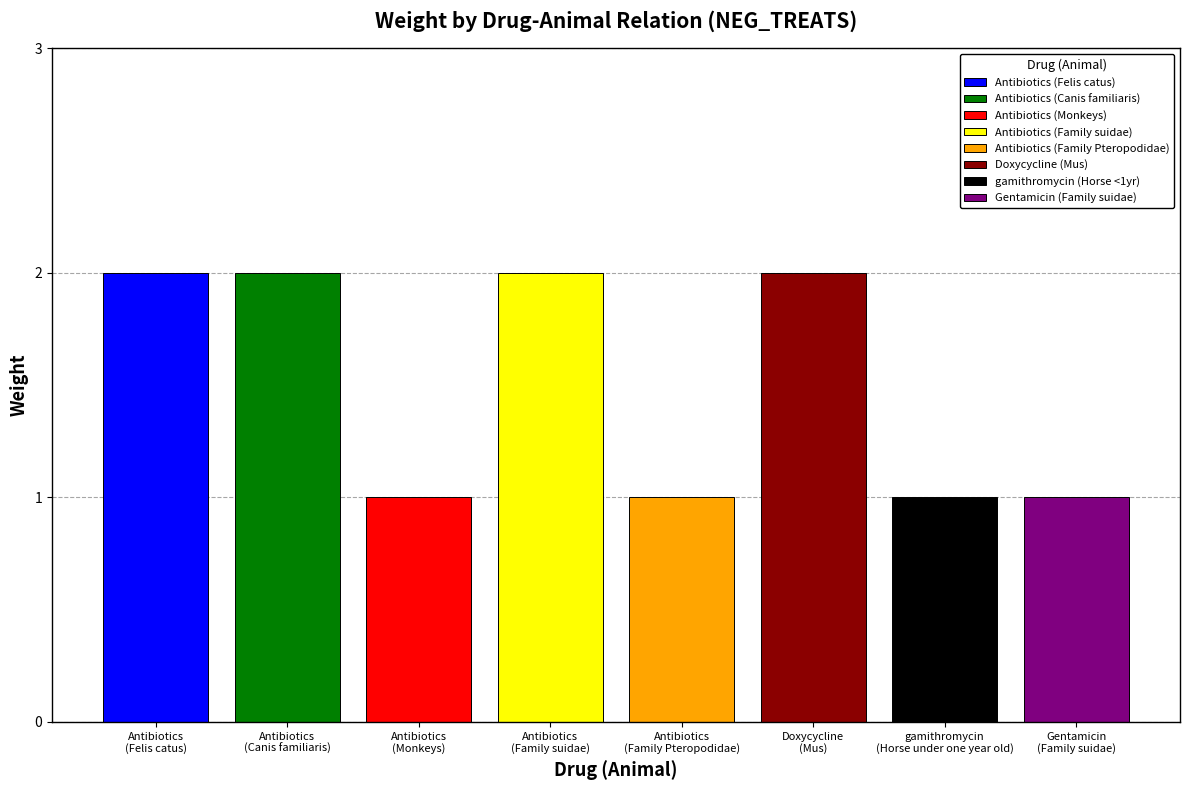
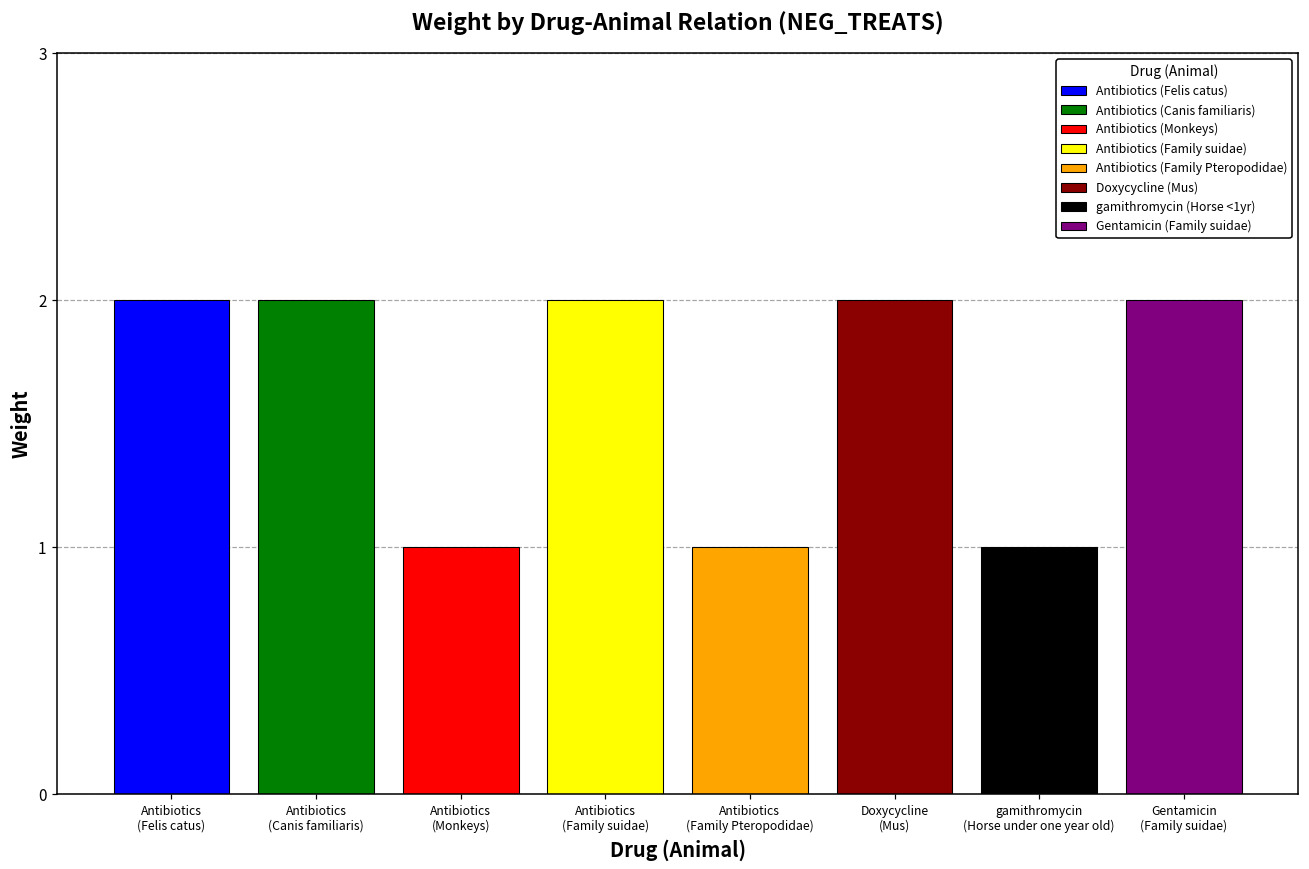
  {
    "Antibiotics (Felis catus)": 2,
    "Antibiotics (Canis familiaris)": 2,
    "Antibiotics (Monkeys)": 1,
    "Antibiotics (Family suidae)": 2,
    "Antibiotics (Family Pteropodidae)": 1,
    "Doxycycline (Mus)": 2,
    "gamithromycin (Horse under one year old)": 1,
-   "Gentamicin (Family suidae)": 1
+   "Gentamicin (Family suidae)": 2
  }
